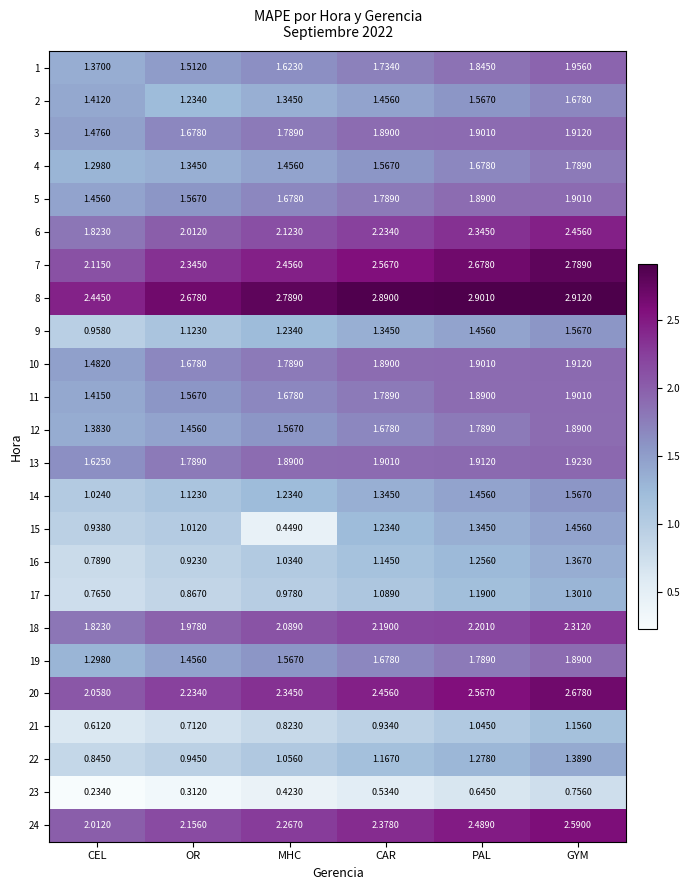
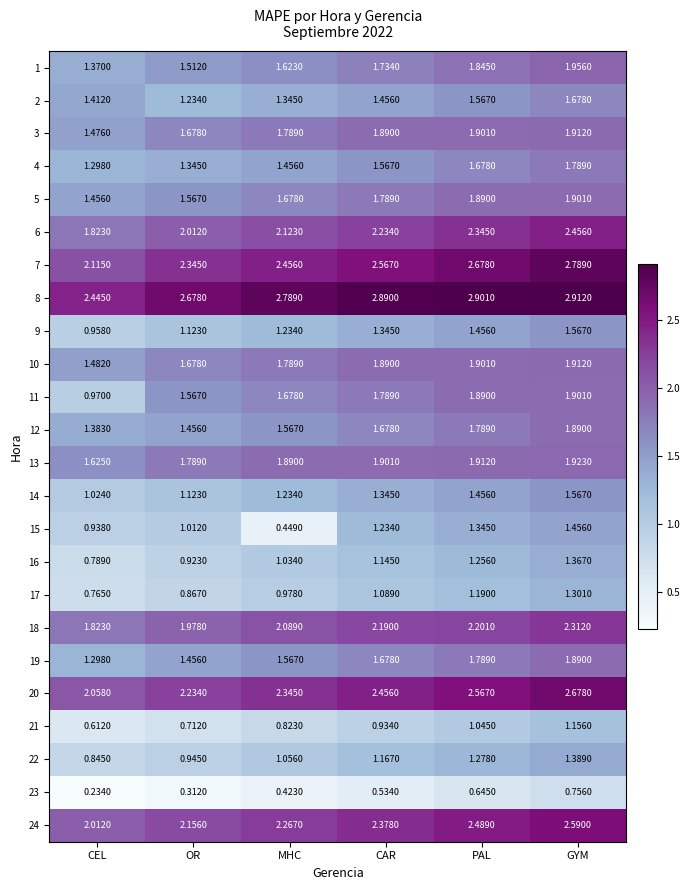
  {
    "1": {
      "CEL": 1.3700,
      "OR": 1.5120,
      "MHC": 1.6230,
      "CAR": 1.7340,
      "PAL": 1.8450,
      "GYM": 1.9560
    },
    "2": {
      "CEL": 1.4120,
      "OR": 1.2340,
      "MHC": 1.3450,
      "CAR": 1.4560,
      "PAL": 1.5670,
      "GYM": 1.6780
    },
    "3": {
      "CEL": 1.4760,
      "OR": 1.6780,
      "MHC": 1.7890,
      "CAR": 1.8900,
      "PAL": 1.9010,
      "GYM": 1.9120
    },
    "4": {
      "CEL": 1.2980,
      "OR": 1.3450,
      "MHC": 1.4560,
      "CAR": 1.5670,
      "PAL": 1.6780,
      "GYM": 1.7890
    },
    "5": {
      "CEL": 1.4560,
      "OR": 1.5670,
      "MHC": 1.6780,
      "CAR": 1.7890,
      "PAL": 1.8900,
      "GYM": 1.9010
    },
    "6": {
      "CEL": 1.8230,
      "OR": 2.0120,
      "MHC": 2.1230,
      "CAR": 2.2340,
      "PAL": 2.3450,
      "GYM": 2.4560
    },
    "7": {
      "CEL": 2.1150,
      "OR": 2.3450,
      "MHC": 2.4560,
      "CAR": 2.5670,
      "PAL": 2.6780,
      "GYM": 2.7890
    },
    "8": {
      "CEL": 2.4450,
      "OR": 2.6780,
      "MHC": 2.7890,
      "CAR": 2.8900,
      "PAL": 2.9010,
      "GYM": 2.9120
    },
    "9": {
      "CEL": 0.9580,
      "OR": 1.1230,
      "MHC": 1.2340,
      "CAR": 1.3450,
      "PAL": 1.4560,
      "GYM": 1.5670
    },
    "10": {
      "CEL": 1.4820,
      "OR": 1.6780,
      "MHC": 1.7890,
      "CAR": 1.8900,
      "PAL": 1.9010,
      "GYM": 1.9120
    },
    "11": {
-     "CEL": 1.4150,
+     "CEL": 0.9700,
      "OR": 1.5670,
      "MHC": 1.6780,
      "CAR": 1.7890,
      "PAL": 1.8900,
      "GYM": 1.9010
    },
    "12": {
      "CEL": 1.3830,
      "OR": 1.4560,
      "MHC": 1.5670,
      "CAR": 1.6780,
      "PAL": 1.7890,
      "GYM": 1.8900
    },
    "13": {
      "CEL": 1.6250,
      "OR": 1.7890,
      "MHC": 1.8900,
      "CAR": 1.9010,
      "PAL": 1.9120,
      "GYM": 1.9230
    },
    "14": {
      "CEL": 1.0240,
      "OR": 1.1230,
      "MHC": 1.2340,
      "CAR": 1.3450,
      "PAL": 1.4560,
      "GYM": 1.5670
    },
    "15": {
      "CEL": 0.9380,
      "OR": 1.0120,
      "MHC": 0.4490,
      "CAR": 1.2340,
      "PAL": 1.3450,
      "GYM": 1.4560
    },
    "16": {
      "CEL": 0.7890,
      "OR": 0.9230,
      "MHC": 1.0340,
      "CAR": 1.1450,
      "PAL": 1.2560,
      "GYM": 1.3670
    },
    "17": {
      "CEL": 0.7650,
      "OR": 0.8670,
      "MHC": 0.9780,
      "CAR": 1.0890,
      "PAL": 1.1900,
      "GYM": 1.3010
    },
    "18": {
      "CEL": 1.8230,
      "OR": 1.9780,
      "MHC": 2.0890,
      "CAR": 2.1900,
      "PAL": 2.2010,
      "GYM": 2.3120
    },
    "19": {
      "CEL": 1.2980,
      "OR": 1.4560,
      "MHC": 1.5670,
      "CAR": 1.6780,
      "PAL": 1.7890,
      "GYM": 1.8900
    },
    "20": {
      "CEL": 2.0580,
      "OR": 2.2340,
      "MHC": 2.3450,
      "CAR": 2.4560,
      "PAL": 2.5670,
      "GYM": 2.6780
    },
    "21": {
      "CEL": 0.6120,
      "OR": 0.7120,
      "MHC": 0.8230,
      "CAR": 0.9340,
      "PAL": 1.0450,
      "GYM": 1.1560
    },
    "22": {
      "CEL": 0.8450,
      "OR": 0.9450,
      "MHC": 1.0560,
      "CAR": 1.1670,
      "PAL": 1.2780,
      "GYM": 1.3890
    },
    "23": {
      "CEL": 0.2340,
      "OR": 0.3120,
      "MHC": 0.4230,
      "CAR": 0.5340,
      "PAL": 0.6450,
      "GYM": 0.7560
    },
    "24": {
      "CEL": 2.0120,
      "OR": 2.1560,
      "MHC": 2.2670,
      "CAR": 2.3780,
      "PAL": 2.4890,
      "GYM": 2.5900
    }
  }
